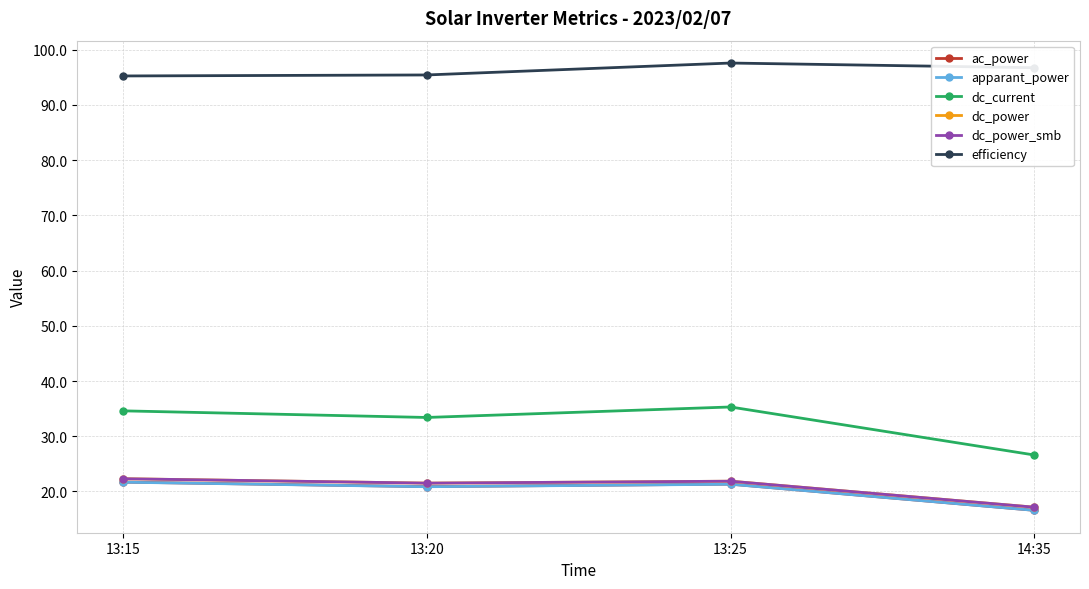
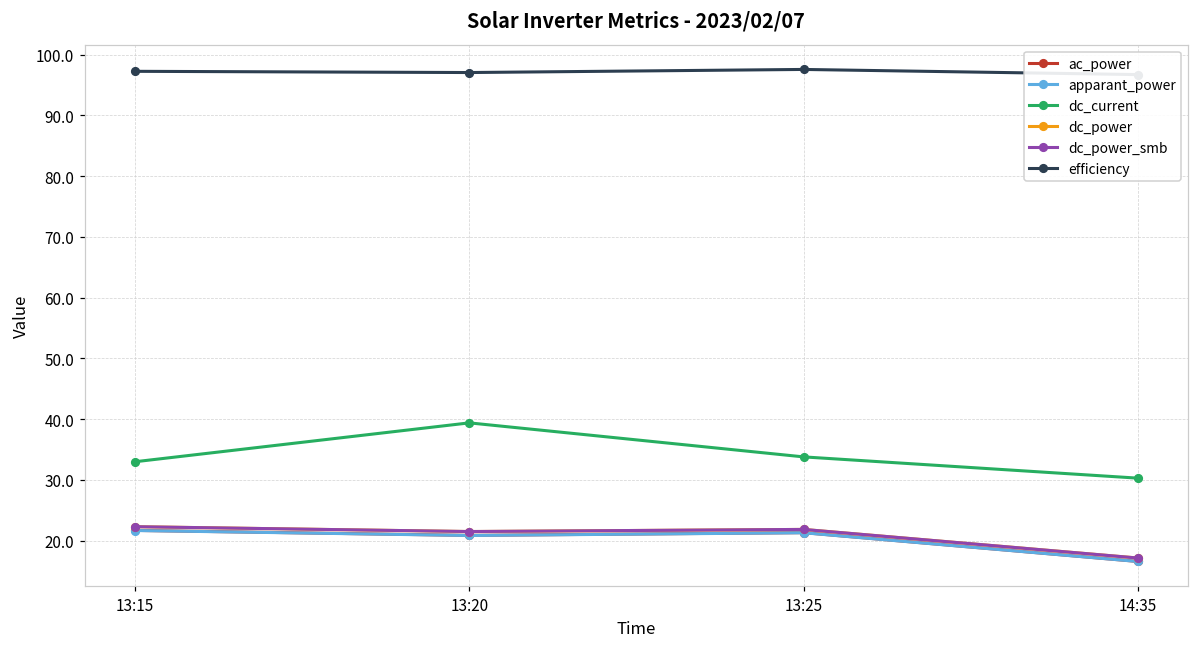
  {
    "apparant_power": {
      "13:15": 22,
      "13:20": 21,
      "13:25": 21,
      "14:35": 17
    },
    "dc_current": {
-     "13:15": 35,
-     "13:20": 33,
-     "13:25": 35,
-     "14:35": 27
+     "13:15": 33,
+     "13:20": 39,
+     "13:25": 34,
+     "14:35": 30
    },
    "dc_power_smb": {
      "13:15": 22,
      "13:20": 22,
      "13:25": 22,
      "14:35": 17
    },
    "efficiency": {
-     "13:15": 95,
-     "13:20": 95,
+     "13:15": 97,
+     "13:20": 97,
      "13:25": 98
    }
  }
